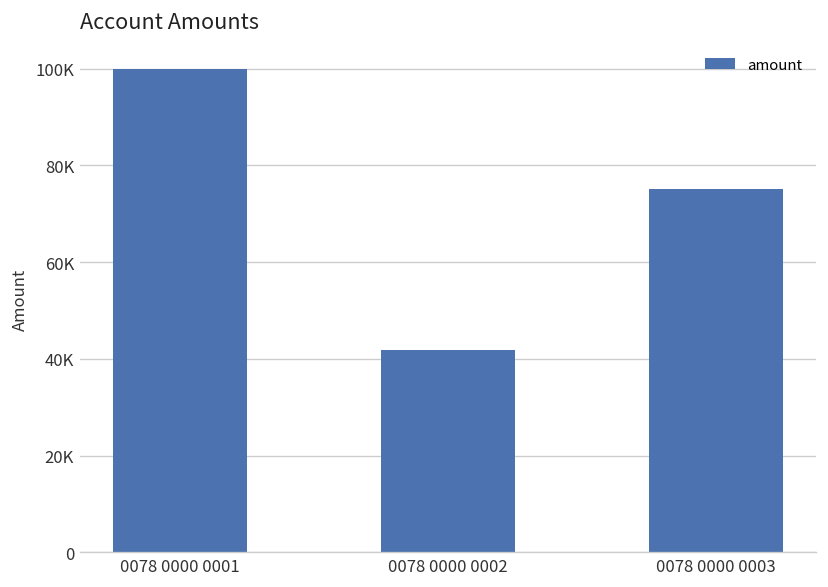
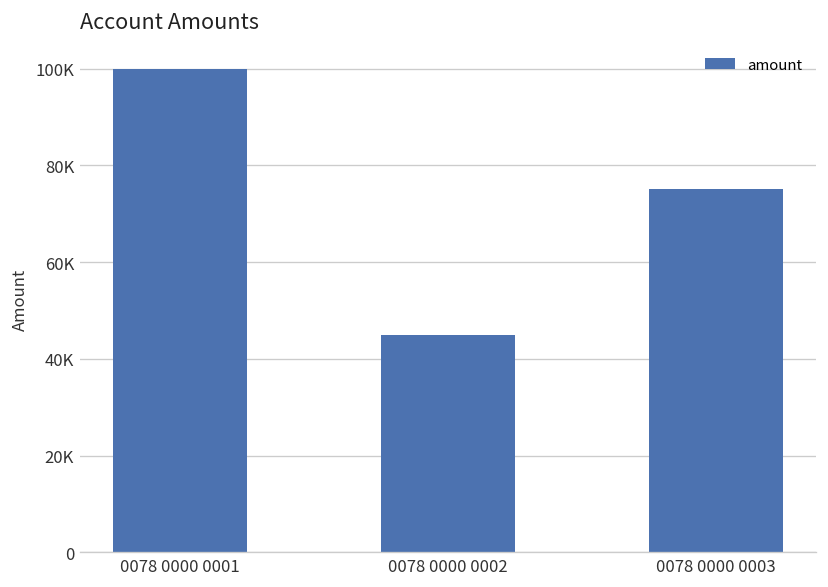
  {
    "0078 0000 0001": 100000,
-   "0078 0000 0002": 42000,
+   "0078 0000 0002": 45000,
    "0078 0000 0003": 75000
  }
